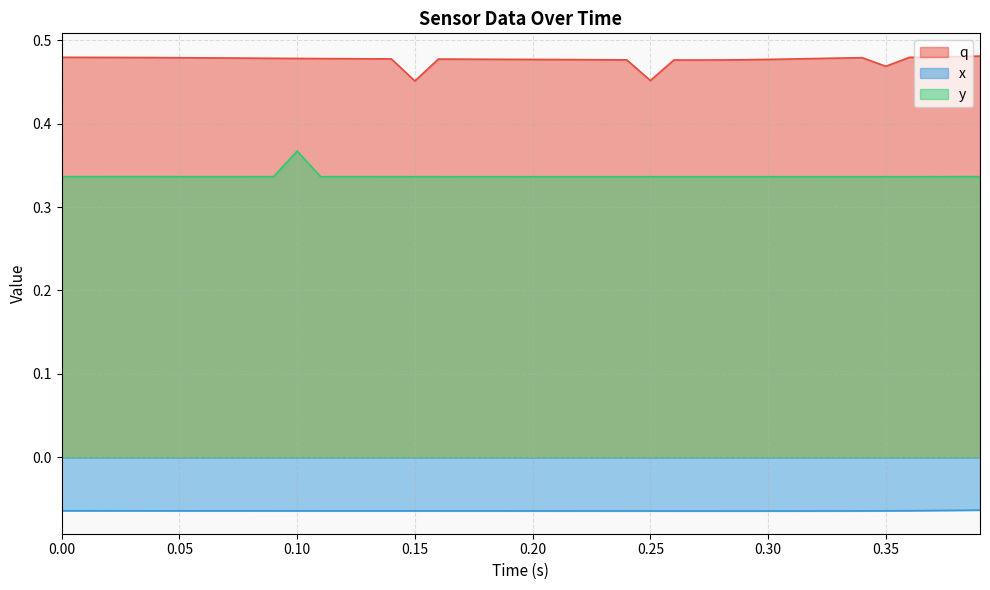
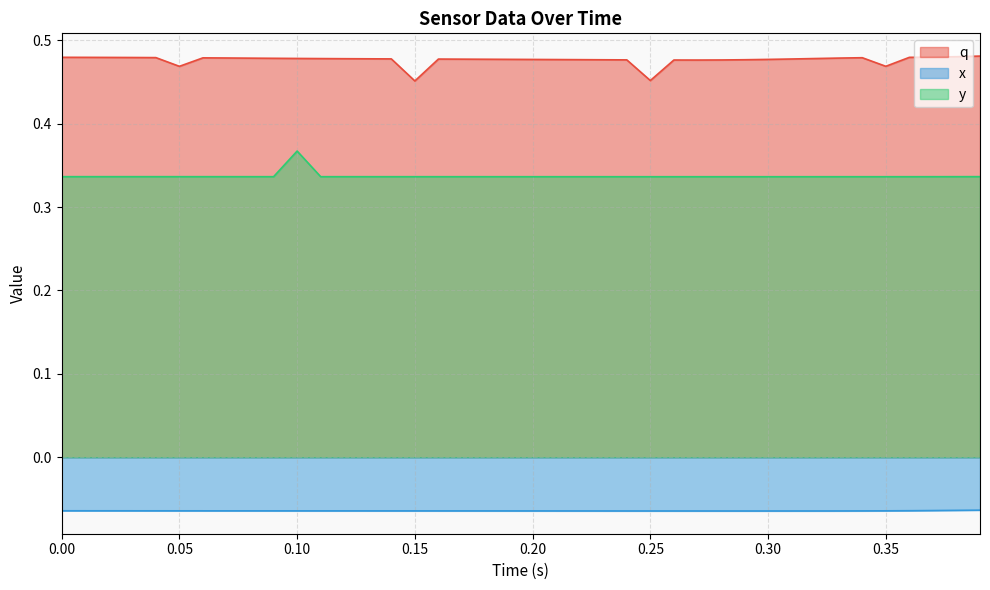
  {
    "q": {
      "0.00": 0.48,
-     "0.05": 0.48,
+     "0.05": 0.47,
      "0.10": 0.48,
      "0.15": 0.45,
      "0.20": 0.48,
      "0.25": 0.45,
      "0.30": 0.48,
      "0.35": 0.47
    },
    "y": {
      "0.00": 0.34,
      "0.05": 0.34,
      "0.10": 0.37,
      "0.15": 0.34,
      "0.20": 0.34,
      "0.25": 0.34,
      "0.30": 0.34,
      "0.35": 0.34
    }
  }
